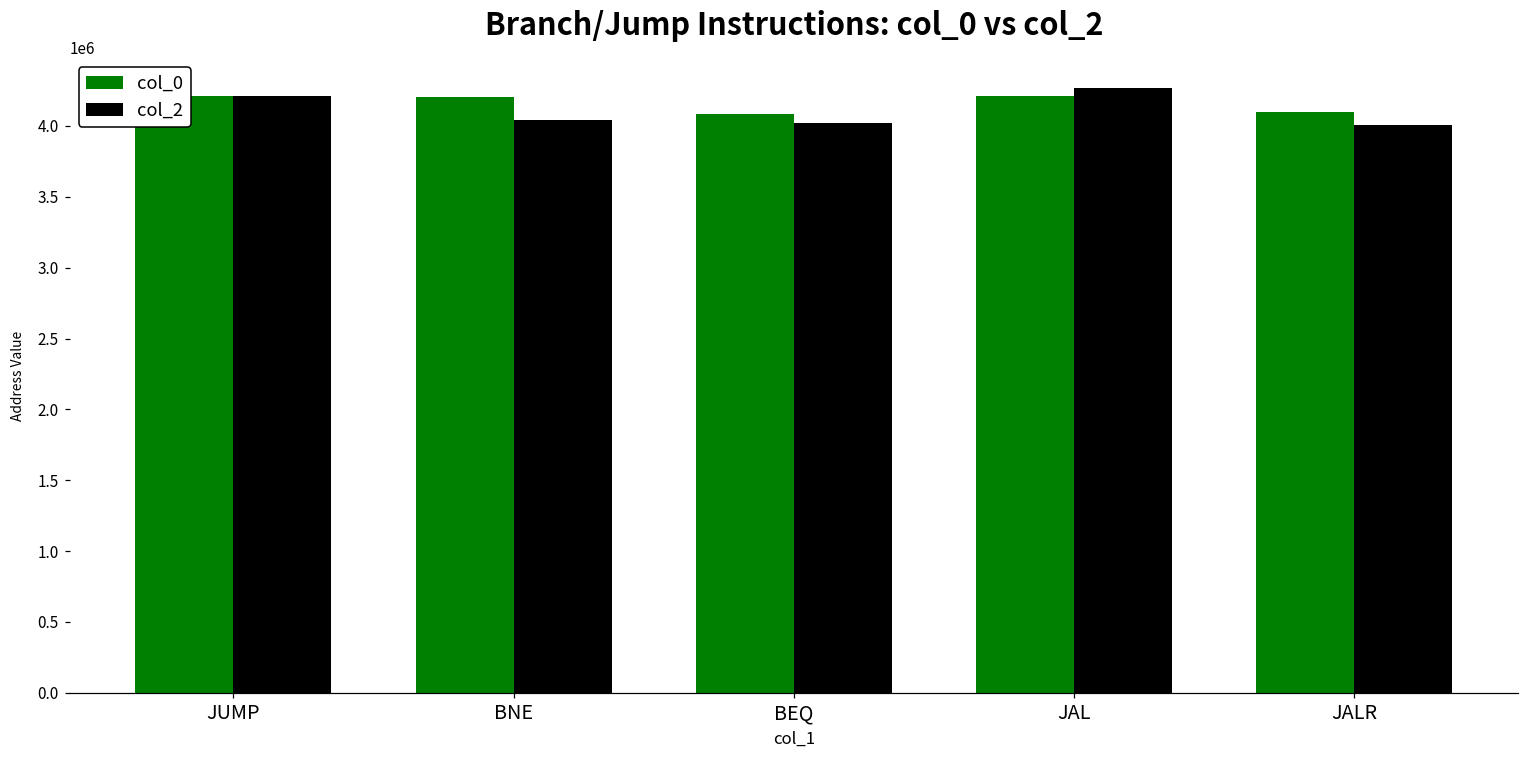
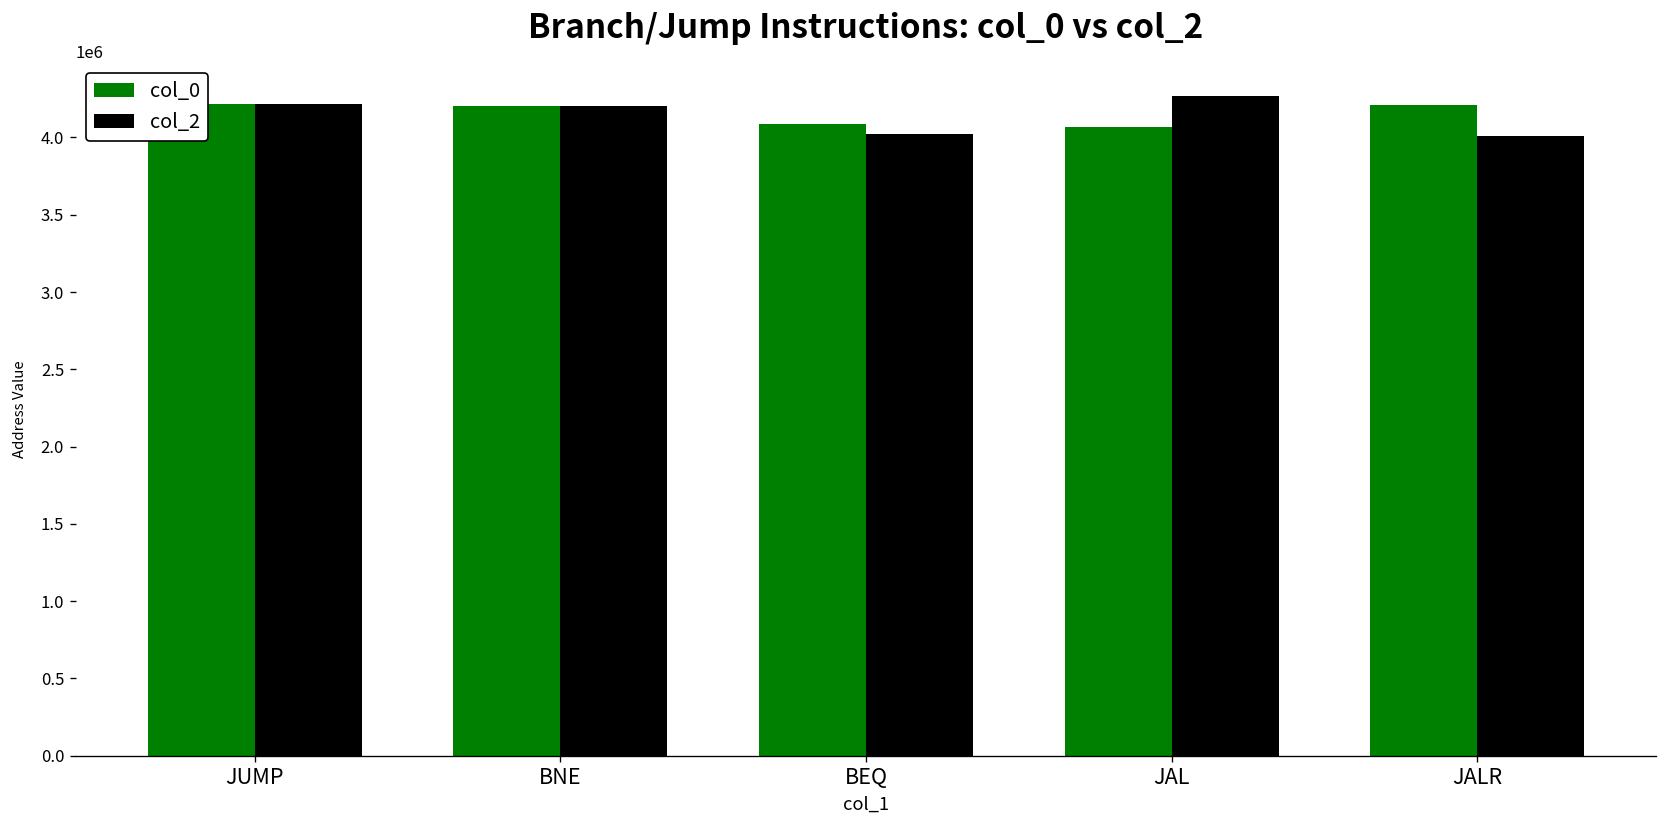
  {
    "col_0": {
      "BNE": 4210000,
      "BEQ": 4090000,
-     "JAL": 4220000,
-     "JALR": 4100000
+     "JAL": 4070000,
+     "JALR": 4210000
    },
    "col_2": {
      "JUMP": 4210000,
-     "BNE": 4050000,
+     "BNE": 4210000,
      "BEQ": 4020000,
      "JAL": 4270000,
      "JALR": 4010000
    }
  }
